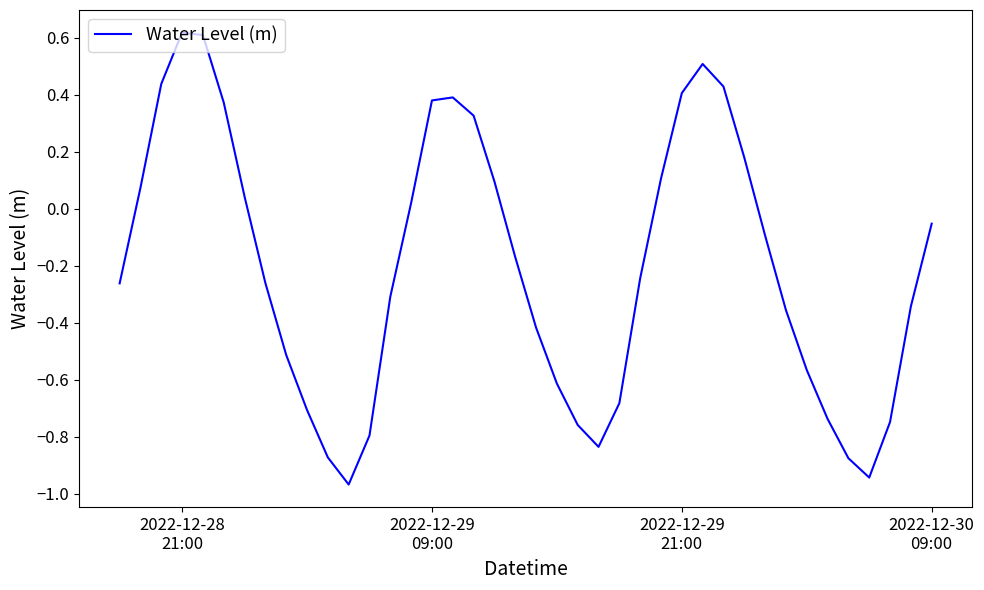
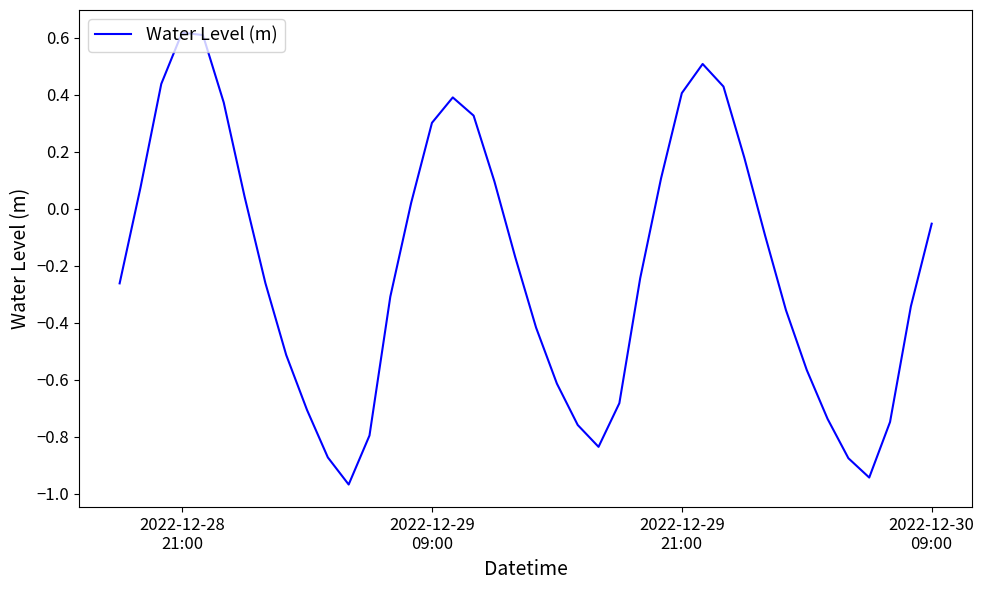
  {
-   "2022-12-29 09:00": 0.38,
+   "2022-12-29 09:00": 0.30,
    "2022-12-29 21:00": 0.41,
    "2022-12-30 09:00": -0.05
  }
